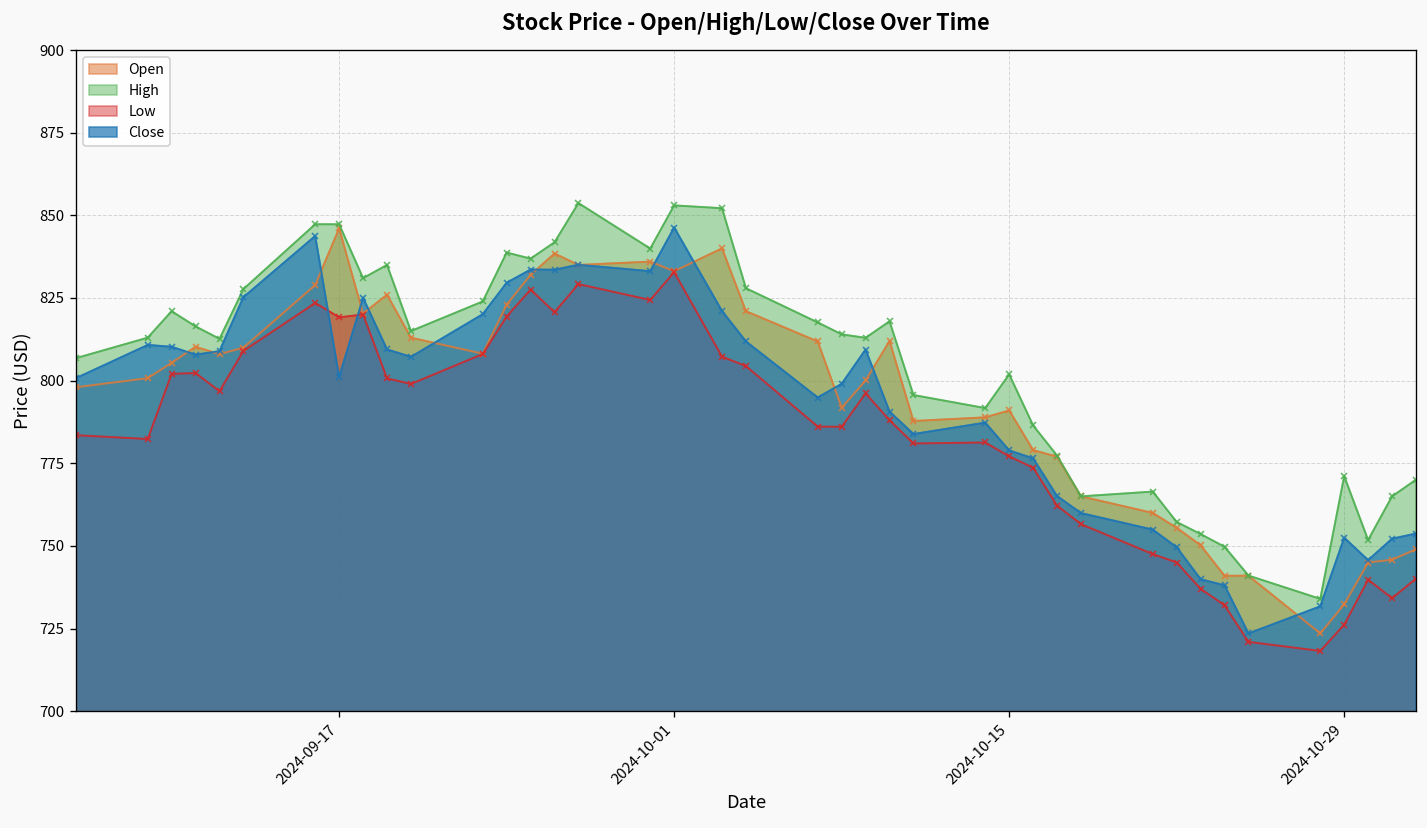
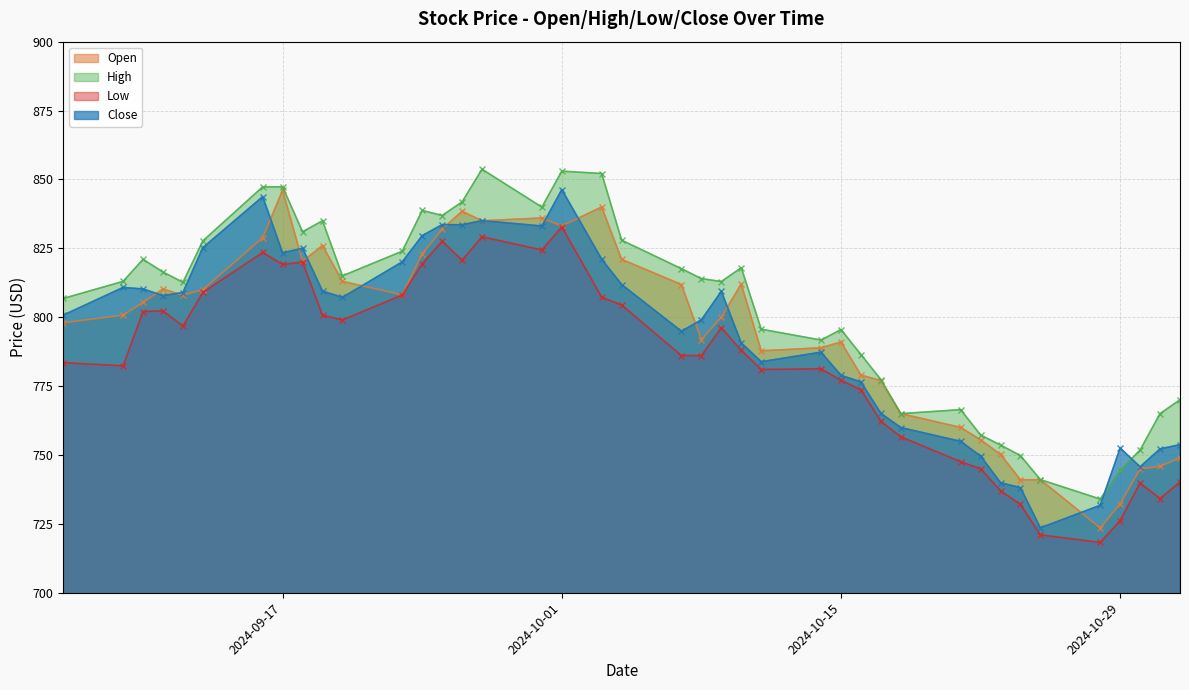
  {
    "High": {
      "2024-09-17": 847,
      "2024-10-01": 853,
-     "2024-10-15": 802,
-     "2024-10-29": 771
+     "2024-10-15": 796,
+     "2024-10-29": 744
    },
    "Close": {
-     "2024-09-17": 801,
+     "2024-09-17": 823,
      "2024-10-01": 846,
      "2024-10-15": 779,
      "2024-10-29": 753
    }
  }
